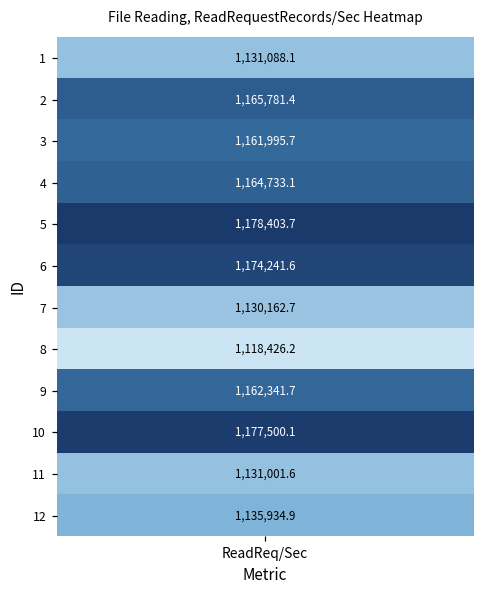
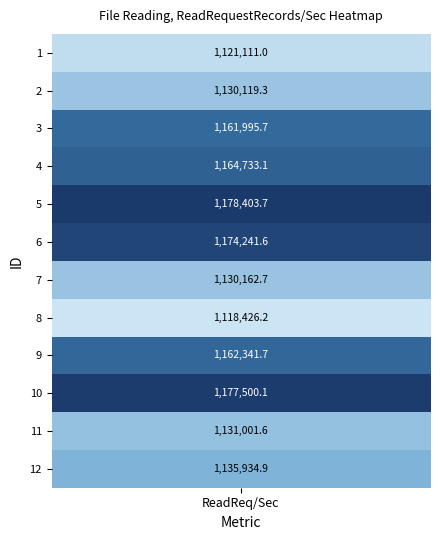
  {
    "1": {
-     "ReadReq/Sec": "1,131,088.1"
+     "ReadReq/Sec": "1,121,111.0"
    },
    "2": {
-     "ReadReq/Sec": "1,165,781.4"
+     "ReadReq/Sec": "1,130,119.3"
    },
    "3": {
      "ReadReq/Sec": "1,161,995.7"
    },
    "4": {
      "ReadReq/Sec": "1,164,733.1"
    },
    "5": {
      "ReadReq/Sec": "1,178,403.7"
    },
    "6": {
      "ReadReq/Sec": "1,174,241.6"
    },
    "7": {
      "ReadReq/Sec": "1,130,162.7"
    },
    "8": {
      "ReadReq/Sec": "1,118,426.2"
    },
    "9": {
      "ReadReq/Sec": "1,162,341.7"
    },
    "10": {
      "ReadReq/Sec": "1,177,500.1"
    },
    "11": {
      "ReadReq/Sec": "1,131,001.6"
    },
    "12": {
      "ReadReq/Sec": "1,135,934.9"
    }
  }
